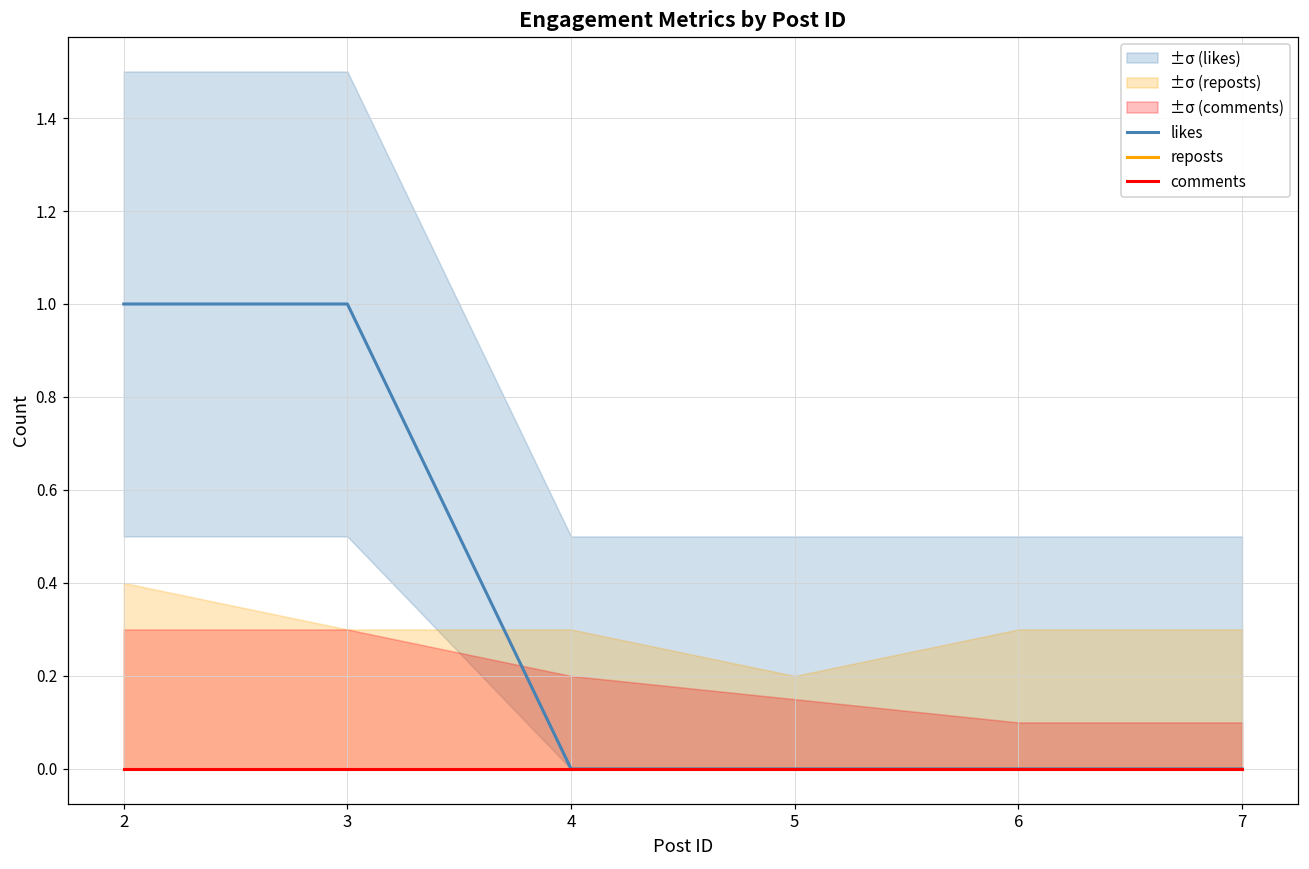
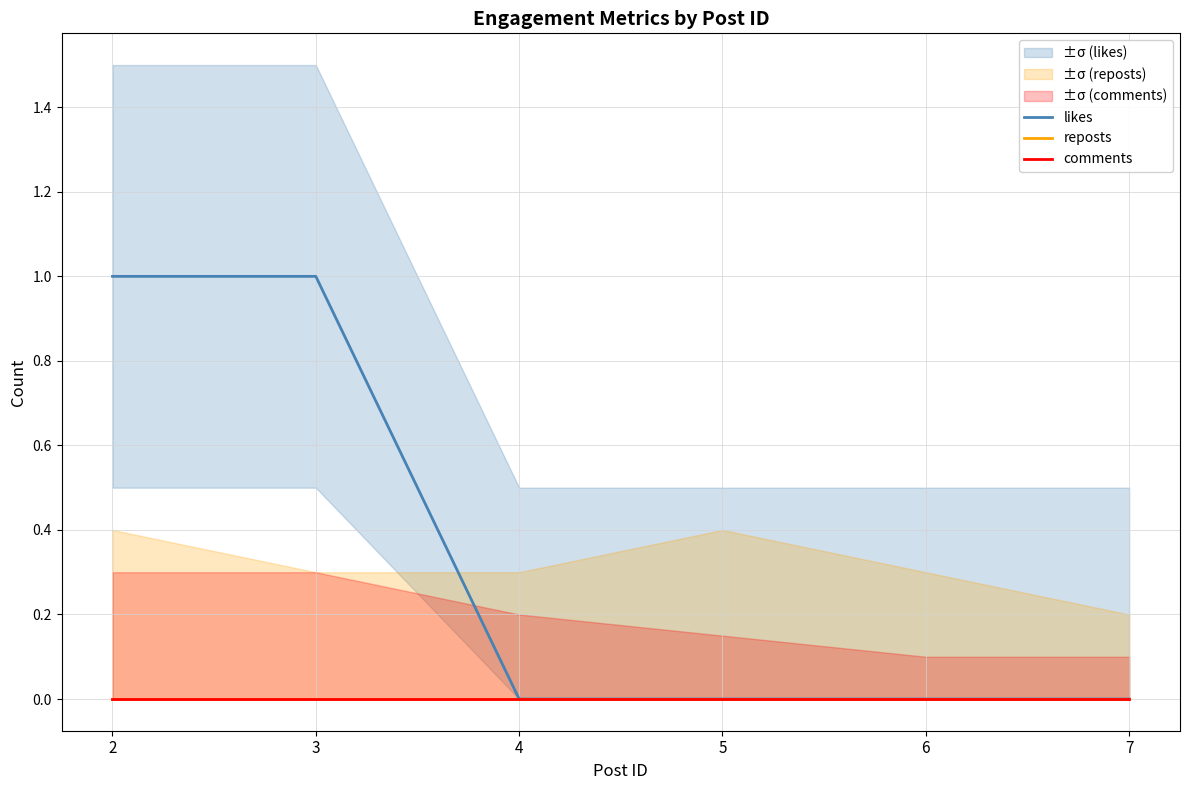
  {
    "±σ (reposts)": {
      "2": 0.4,
      "4": 0.3,
-     "5": 0.2,
+     "5": 0.4,
      "6": 0.3,
-     "7": 0.3
+     "7": 0.2
    }
  }
